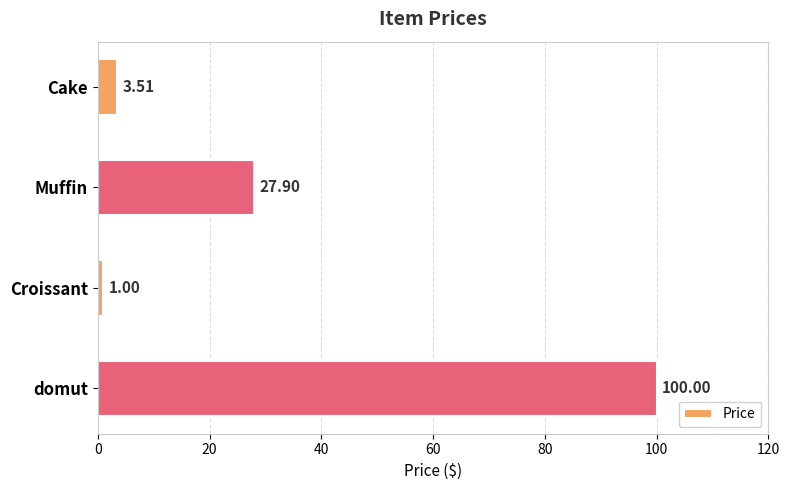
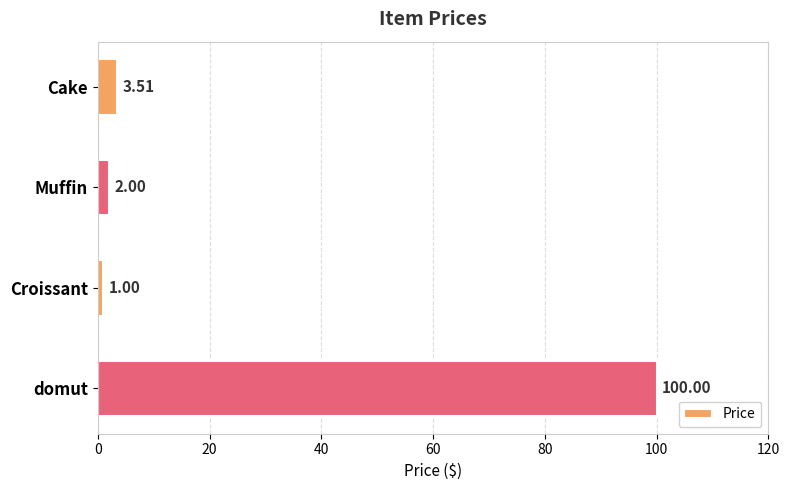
  {
    "Cake": 3.51,
-   "Muffin": 27.90,
+   "Muffin": 2.00,
    "Croissant": 1.00,
    "domut": 100.00
  }
